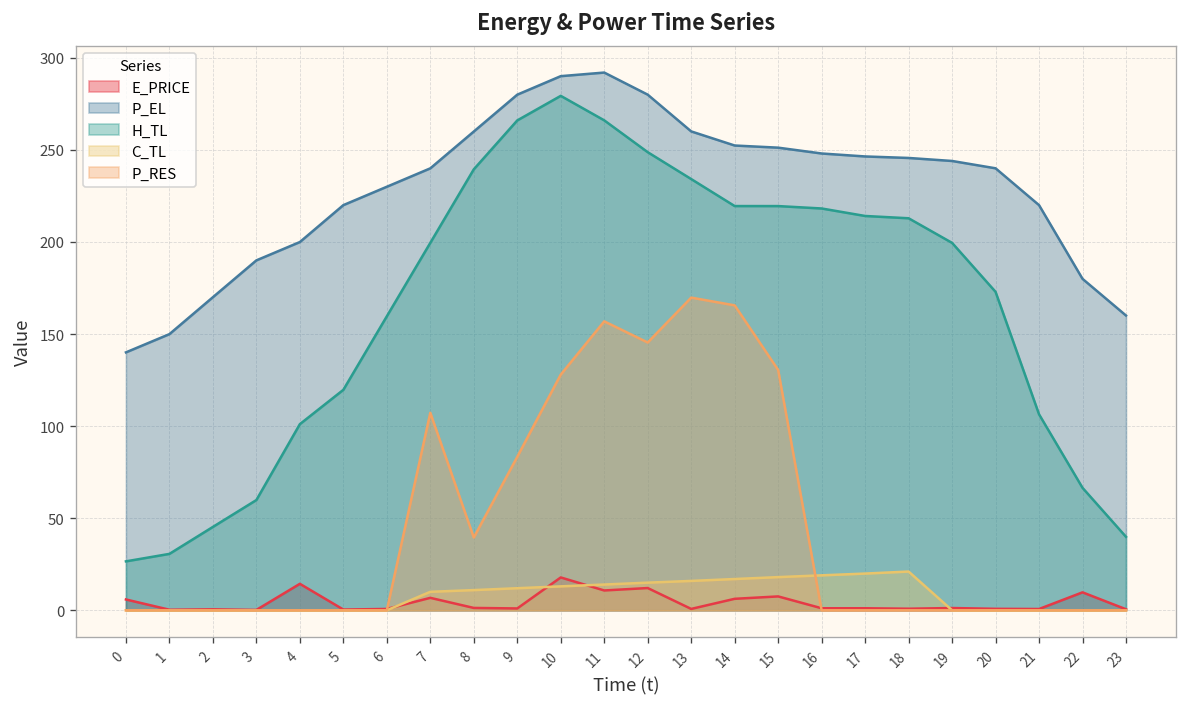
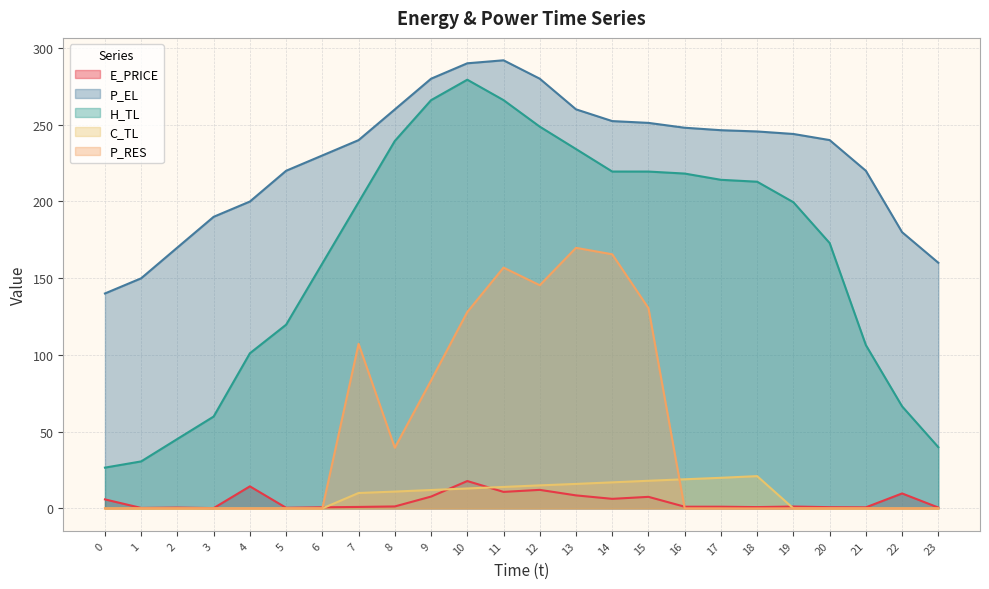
  {
    "E_PRICE": {
      "0": 6,
      "4": 14,
-     "7": 7,
+     "7": 1,
      "8": 1,
-     "9": 1,
+     "9": 8,
      "10": 18,
      "11": 11,
      "12": 12,
-     "13": 1,
+     "13": 8,
      "14": 6,
      "15": 8,
      "22": 10
    }
  }
